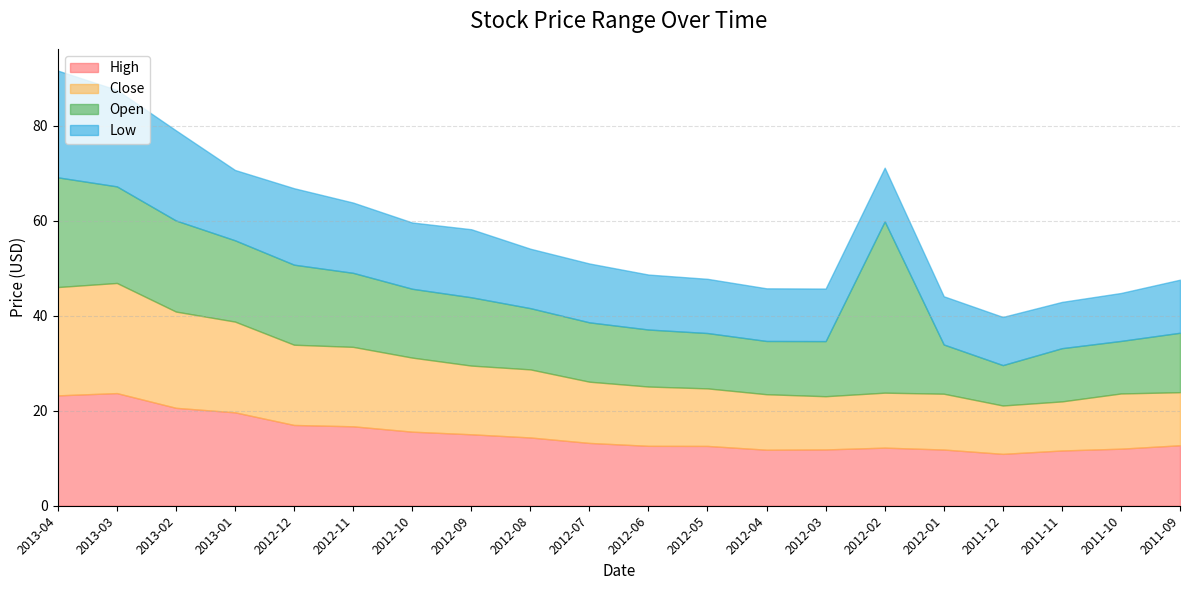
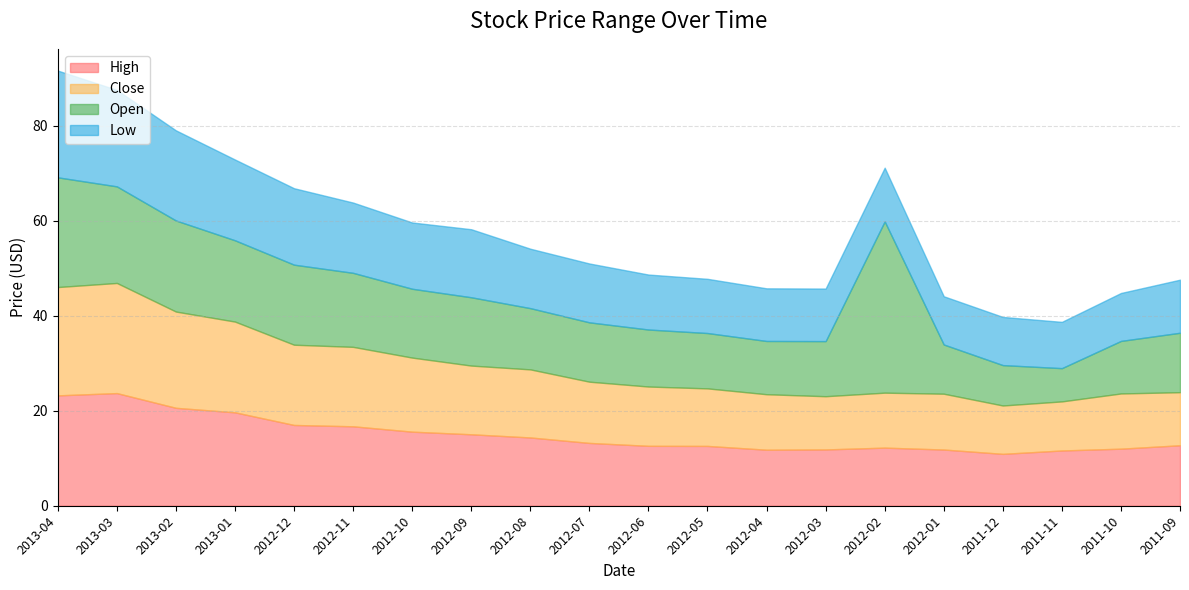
  {
    "High": {
      "2013-04": 23,
      "2013-03": 24,
      "2013-02": 21,
      "2013-01": 20,
      "2012-12": 17,
      "2012-11": 17,
      "2012-10": 16,
      "2012-09": 15,
      "2012-08": 14,
      "2012-07": 13,
      "2012-06": 13,
      "2012-05": 13,
      "2012-04": 12,
      "2012-03": 12,
      "2012-02": 12,
      "2012-01": 12,
      "2011-12": 11,
      "2011-11": 12,
      "2011-10": 12,
      "2011-09": 13
    },
    "Close": {
      "2013-04": 23,
      "2013-03": 23,
      "2013-02": 20,
      "2013-01": 19,
      "2012-12": 17,
      "2012-11": 17,
      "2012-10": 16,
      "2012-09": 14,
      "2012-08": 14,
      "2012-07": 13,
      "2012-06": 12,
      "2012-05": 12,
      "2012-04": 12,
      "2012-03": 11,
      "2012-02": 12,
      "2012-01": 12,
      "2011-12": 10,
      "2011-11": 10,
      "2011-10": 12,
      "2011-09": 11
    },
    "Open": {
      "2013-04": 23,
      "2013-03": 20,
      "2013-02": 19,
      "2013-01": 17,
      "2012-12": 17,
      "2012-11": 16,
      "2012-10": 14,
      "2012-09": 14,
      "2012-08": 13,
      "2012-07": 12,
      "2012-06": 12,
      "2012-05": 12,
      "2012-04": 11,
      "2012-03": 12,
      "2012-02": 36,
      "2012-01": 10,
      "2011-12": 9,
-     "2011-11": 11,
+     "2011-11": 7,
      "2011-10": 11,
      "2011-09": 13
    },
    "Low": {
      "2013-04": 22,
      "2013-02": 19,
-     "2013-01": 15,
+     "2013-01": 17,
      "2012-12": 16,
      "2012-11": 15,
      "2012-10": 14,
      "2012-09": 14,
      "2012-08": 13,
      "2012-07": 12,
      "2012-06": 12,
      "2012-05": 11,
      "2012-04": 11,
      "2012-03": 11,
      "2012-02": 11,
      "2012-01": 10,
      "2011-12": 10,
      "2011-11": 10,
      "2011-10": 10,
      "2011-09": 11
    }
  }
